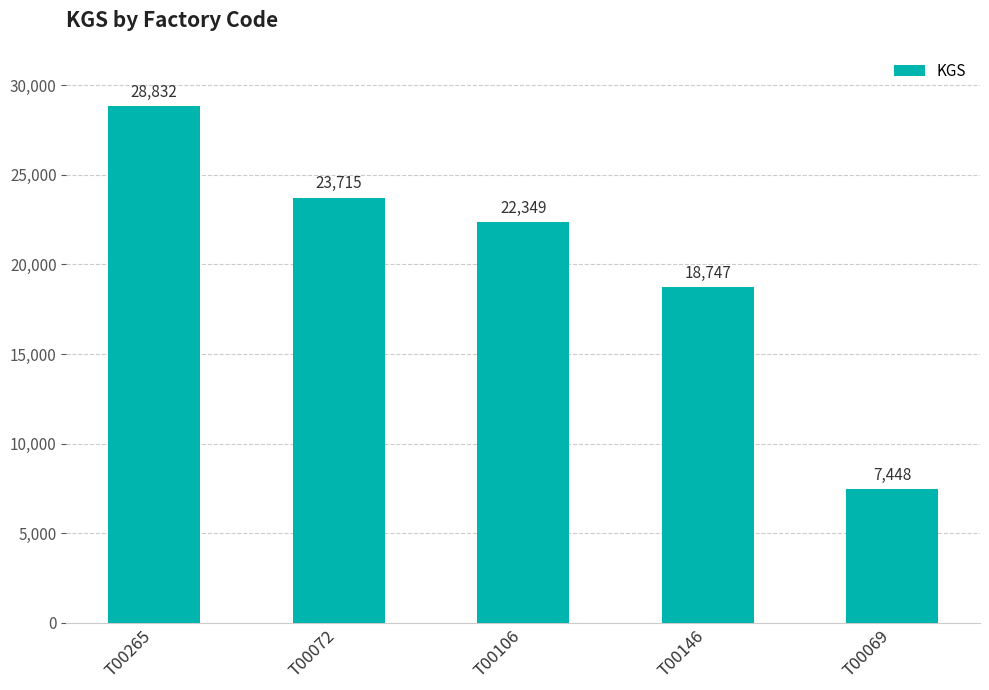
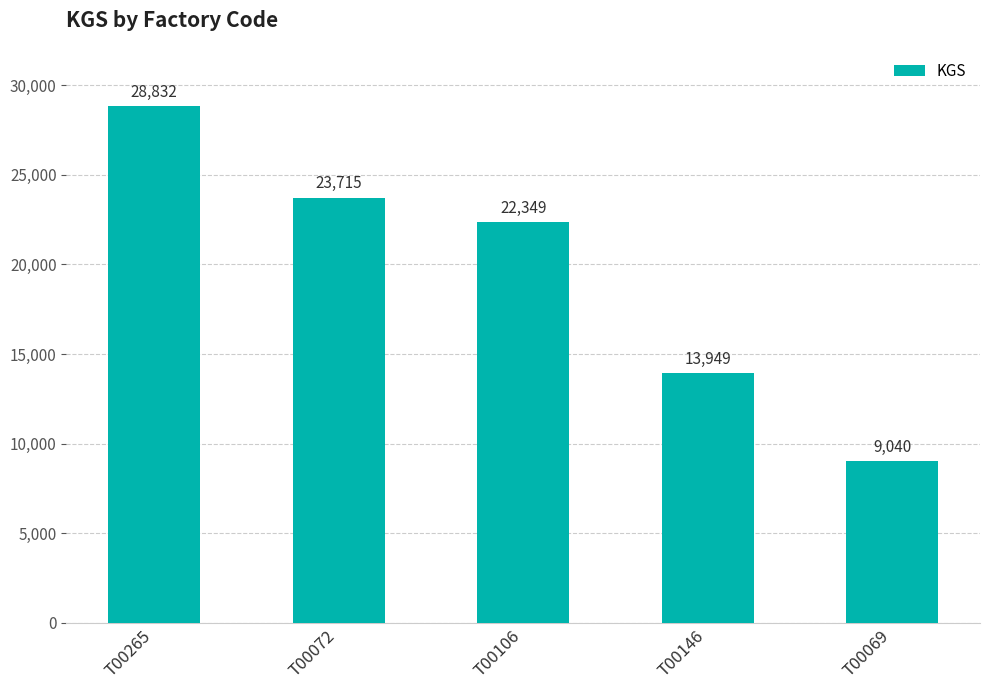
  {
    "T00265": "28,832",
    "T00072": "23,715",
    "T00106": "22,349",
-   "T00146": "18,747",
-   "T00069": "7,448"
+   "T00146": "13,949",
+   "T00069": "9,040"
  }
